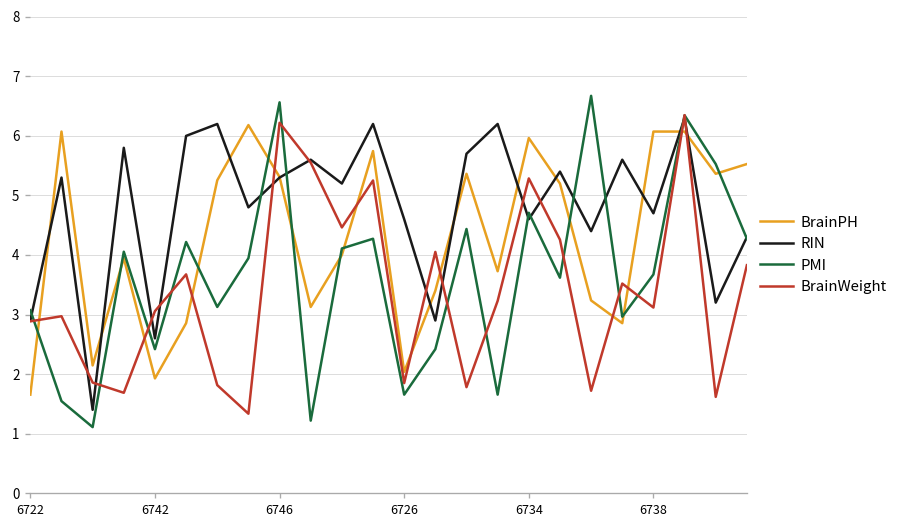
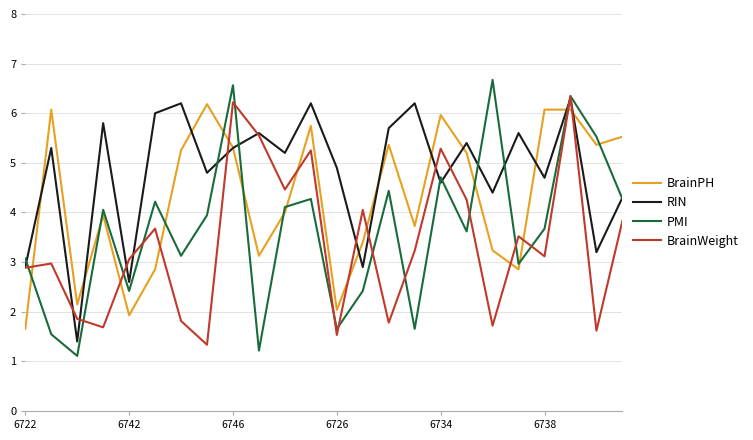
  {
    "BrainPH": {
      "6722": 1.7,
      "6742": 1.9,
      "6726": 2.0,
      "6734": 6.0,
      "6738": 6.1
    },
    "RIN": {
      "6742": 2.6,
-     "6726": 4.6,
+     "6726": 4.9,
      "6734": 4.6,
      "6738": 4.7
    },
    "PMI": {
      "6722": 3.1,
      "6742": 2.4,
      "6746": 6.6,
      "6726": 1.7,
      "6734": 4.7,
      "6738": 3.7
    },
    "BrainWeight": {
      "6742": 3.1,
      "6746": 6.2,
-     "6726": 1.8,
+     "6726": 1.5,
      "6734": 5.3,
      "6738": 3.1
    }
  }
